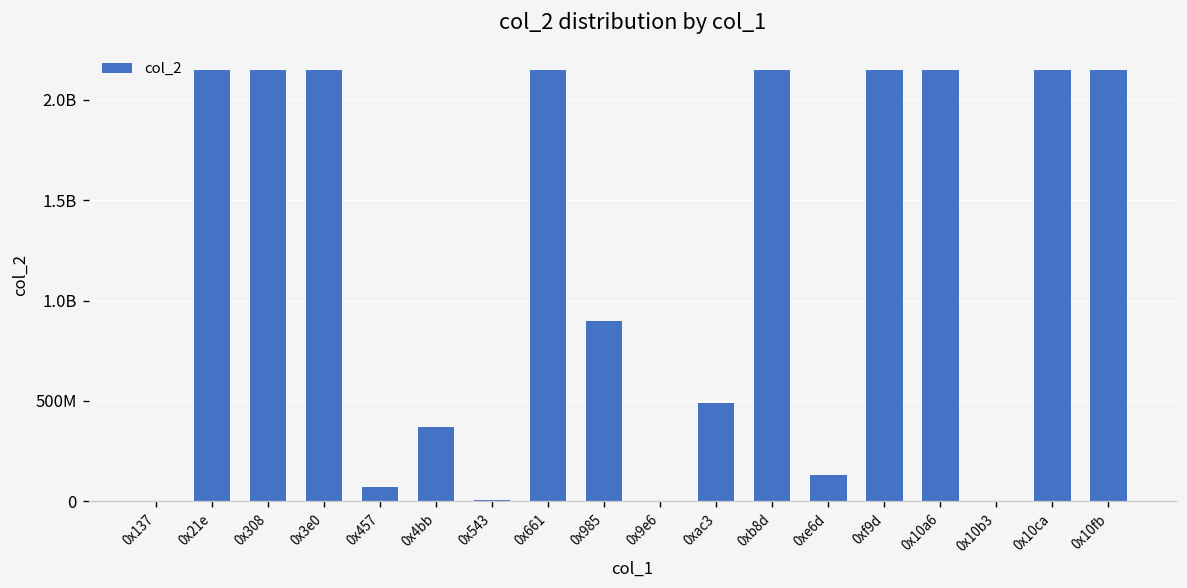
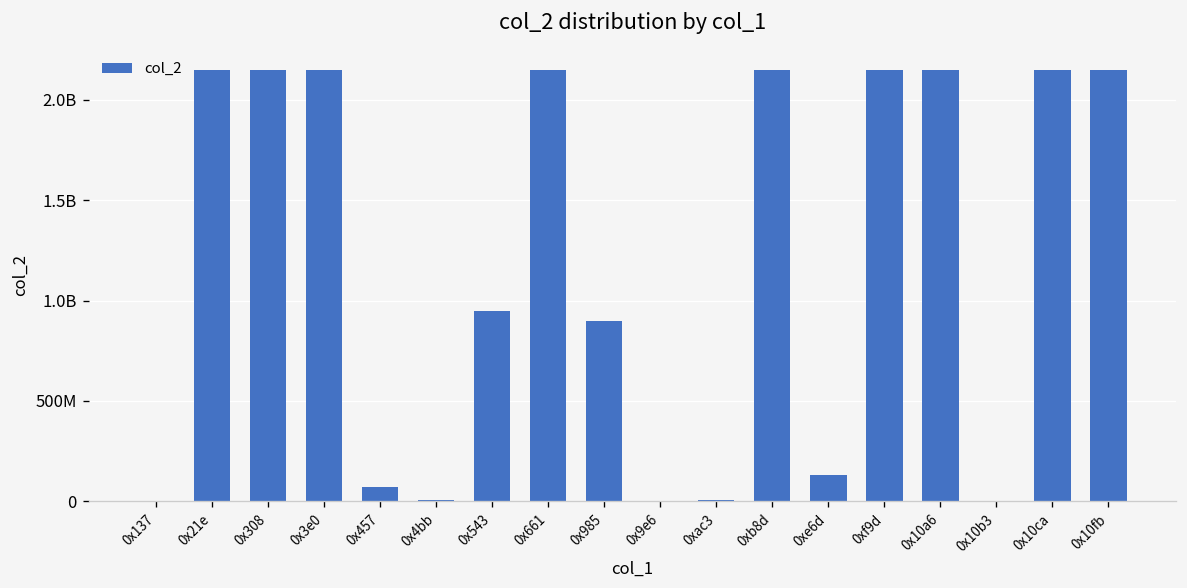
  {
    "0x21e": 2150000000,
    "0x308": 2150000000,
    "0x3e0": 2150000000,
    "0x457": 70000000,
-   "0x4bb": 370000000,
-   "0x543": 0,
+   "0x4bb": 0,
+   "0x543": 950000000,
    "0x661": 2150000000,
    "0x985": 900000000,
-   "0xac3": 490000000,
+   "0xac3": 0,
    "0xb8d": 2150000000,
    "0xe6d": 130000000,
    "0xf9d": 2150000000,
    "0x10a6": 2150000000,
    "0x10ca": 2150000000,
    "0x10fb": 2150000000
  }
